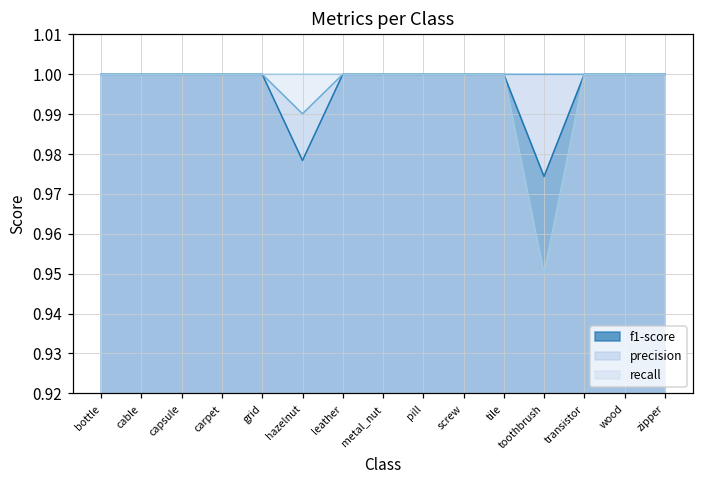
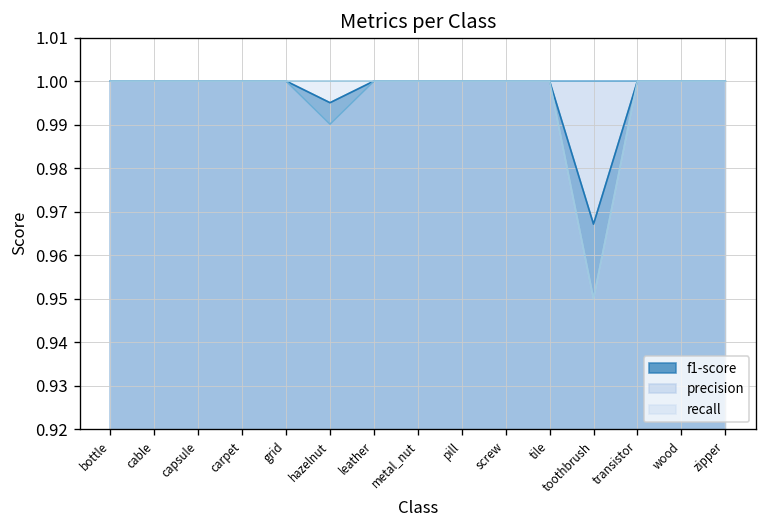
  {
    "f1-score": {
-     "hazelnut": 0.978,
-     "toothbrush": 0.974
+     "hazelnut": 0.995,
+     "toothbrush": 0.967
    }
  }
